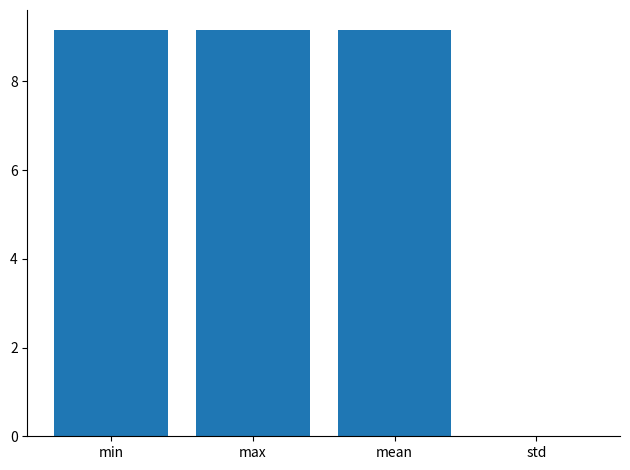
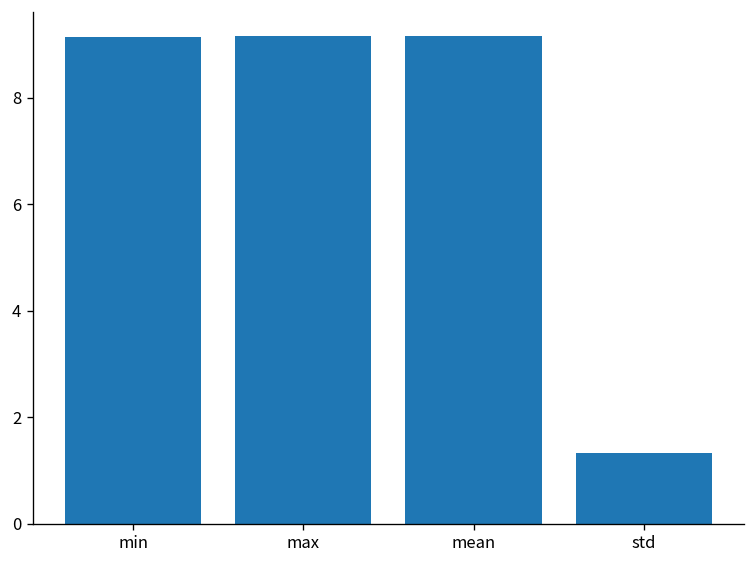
  {
    "min": 9.1,
    "max": 9.2,
    "mean": 9.2,
-   "std": 0.0
+   "std": 1.3
  }
